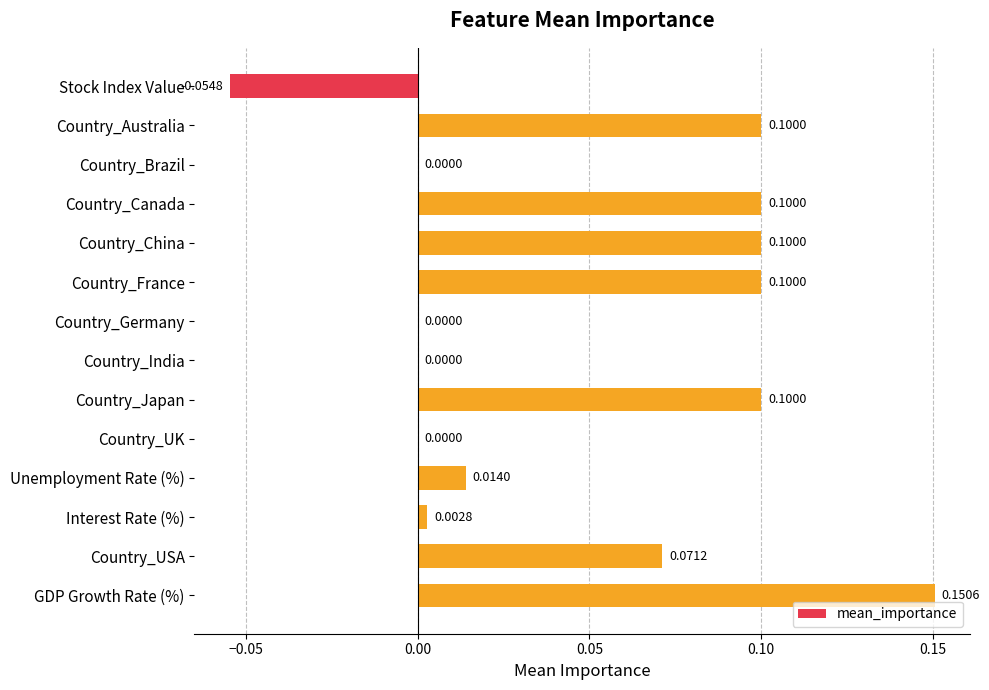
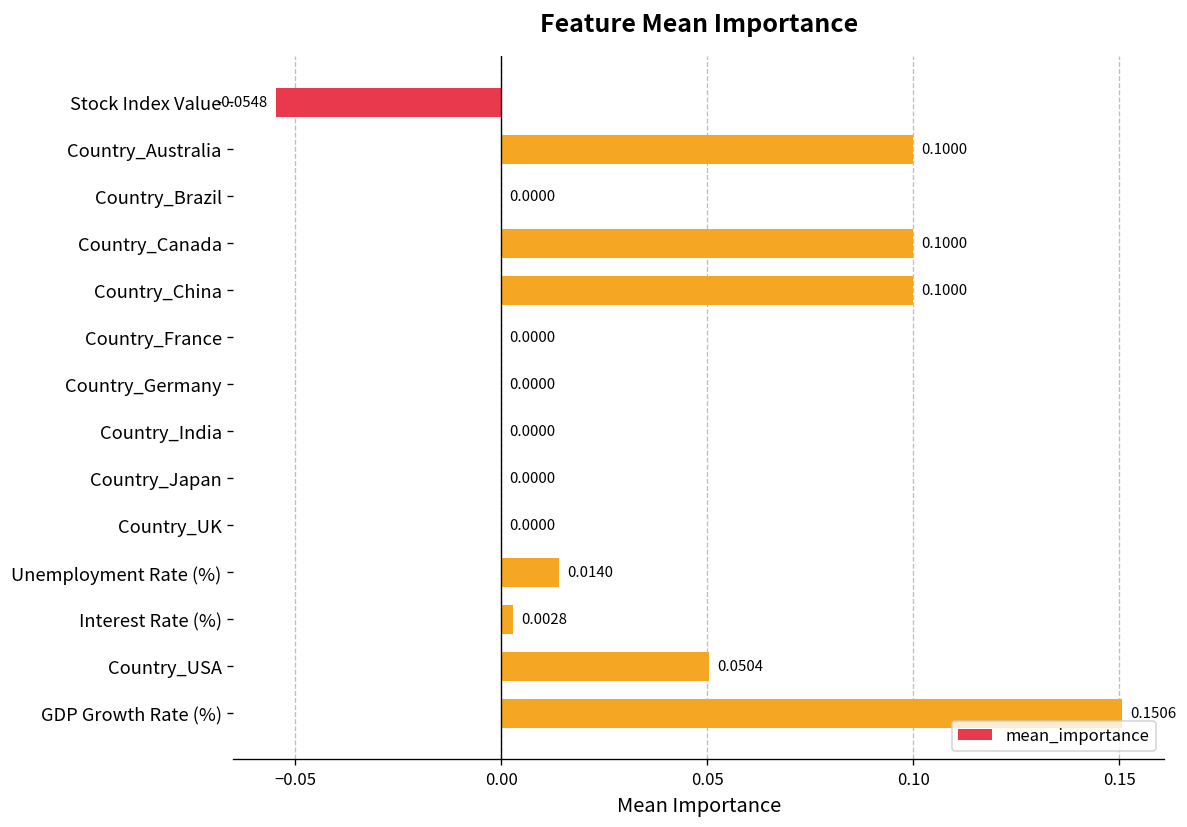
  {
    "Stock Index Value": -0.0548,
    "Country_Australia": 0.1000,
    "Country_Brazil": 0.0000,
    "Country_Canada": 0.1000,
    "Country_China": 0.1000,
-   "Country_France": 0.1000,
+   "Country_France": 0.0000,
    "Country_Germany": 0.0000,
    "Country_India": 0.0000,
-   "Country_Japan": 0.1000,
+   "Country_Japan": 0.0000,
    "Country_UK": 0.0000,
    "Unemployment Rate (%)": 0.0140,
    "Interest Rate (%)": 0.0028,
-   "Country_USA": 0.0712
+   "Country_USA": 0.0504
  }
